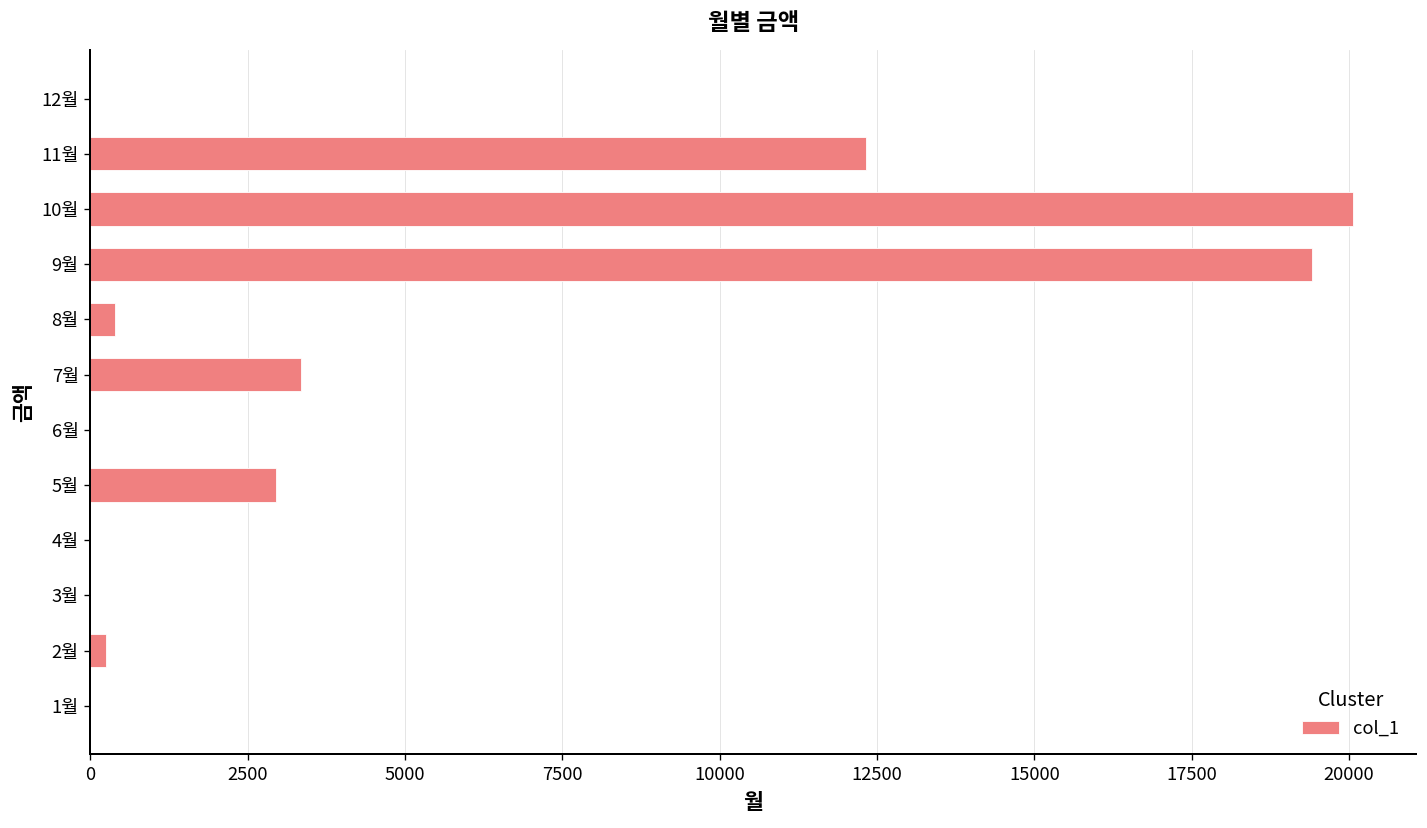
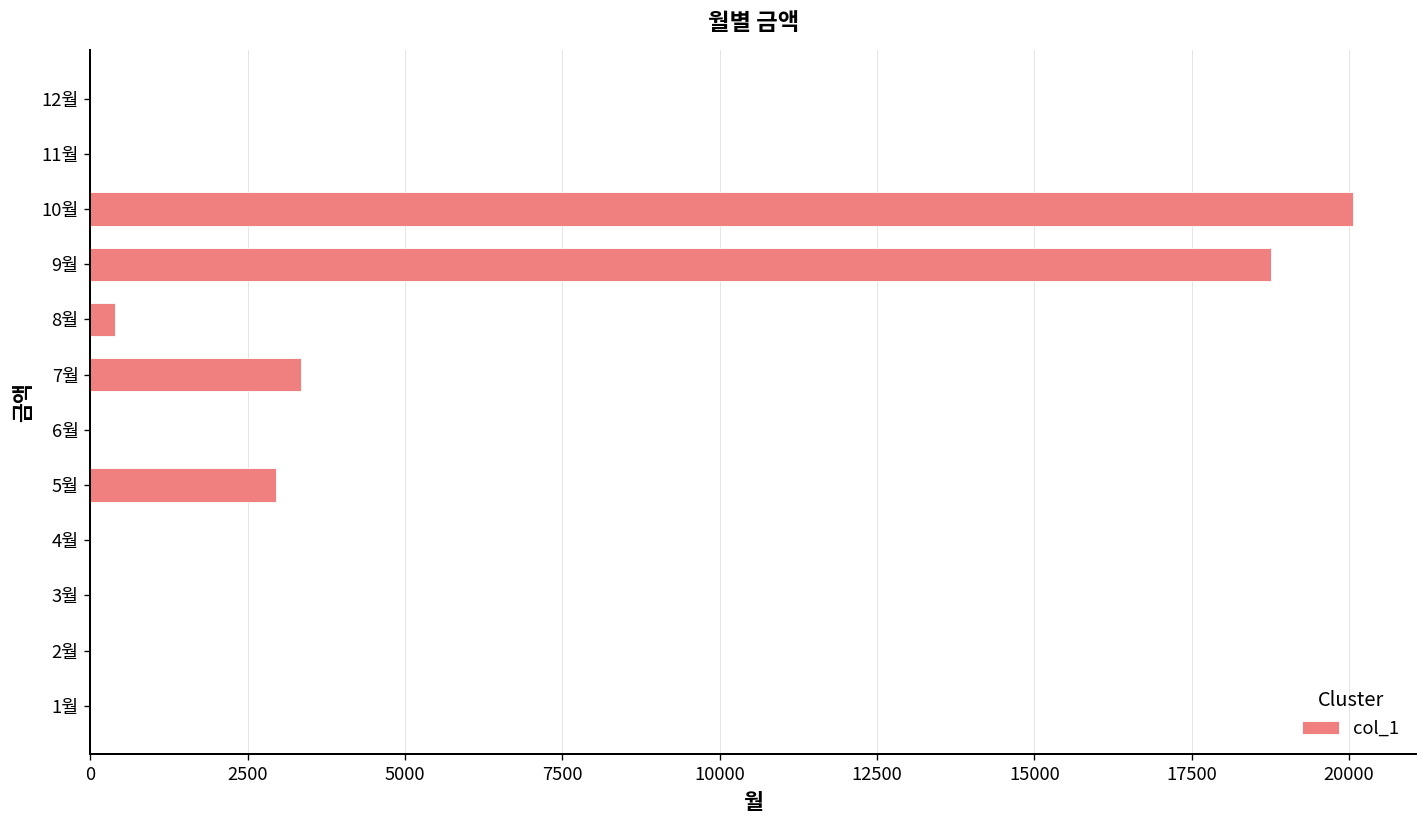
  {
    "12월": 0,
-   "11월": 12300,
+   "11월": 0,
    "10월": 20100,
-   "9월": 19400,
+   "9월": 18800,
    "8월": 400,
    "7월": 3400,
    "6월": 0,
    "5월": 3000,
    "4월": 0,
    "3월": 0,
-   "2월": 300,
+   "2월": 0,
    "1월": 0
  }
